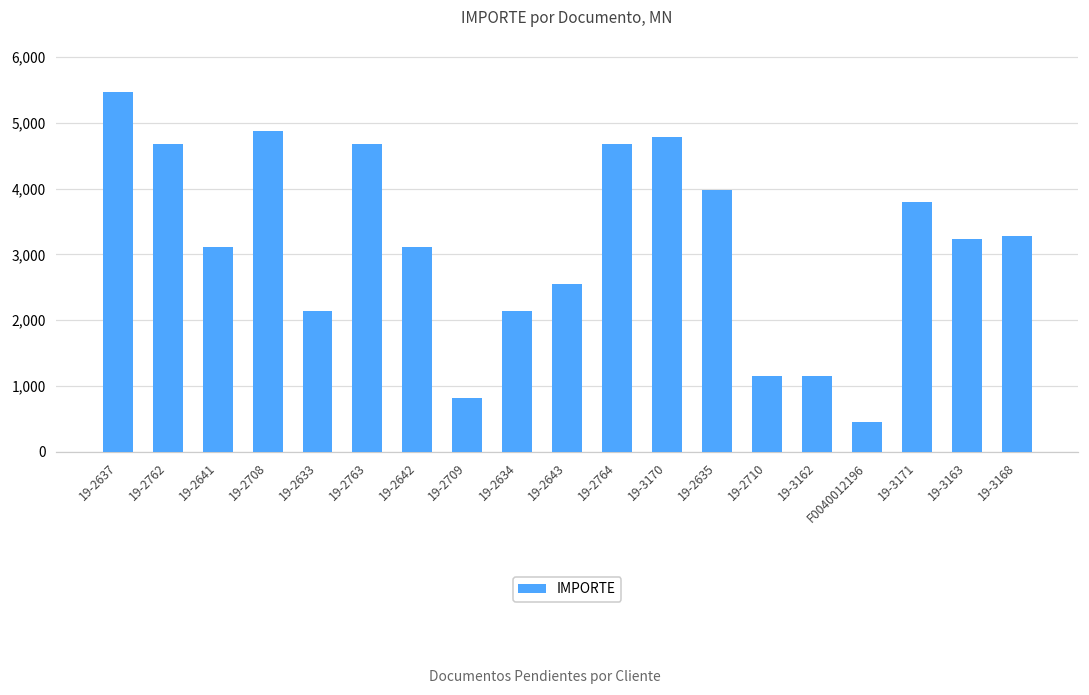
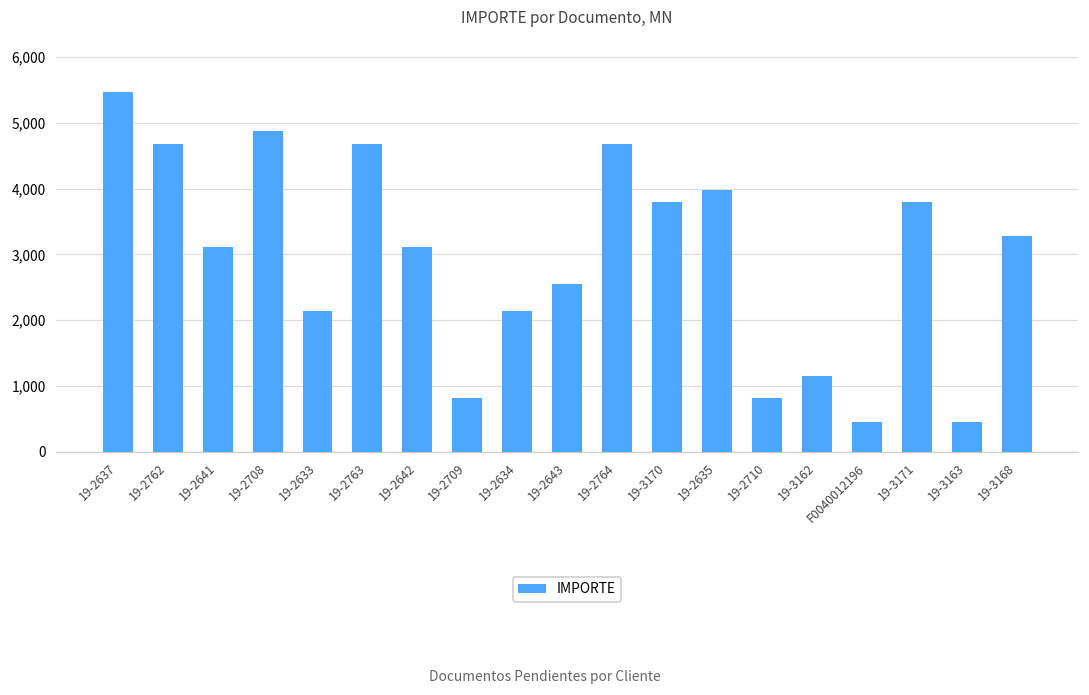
  {
    "19-2637": "5,500",
    "19-2762": "4,700",
    "19-2641": "3,100",
    "19-2708": "4,900",
    "19-2633": "2,100",
    "19-2763": "4,700",
    "19-2642": "3,100",
    "19-2709": "800",
    "19-2634": "2,100",
    "19-2643": "2,500",
    "19-2764": "4,700",
-   "19-3170": "4,800",
+   "19-3170": "3,800",
    "19-2635": "4,000",
-   "19-2710": "1,100",
+   "19-2710": "800",
    "19-3162": "1,100",
    "F0040012196": "400",
    "19-3171": "3,800",
-   "19-3163": "3,200",
+   "19-3163": "400",
    "19-3168": "3,300"
  }
